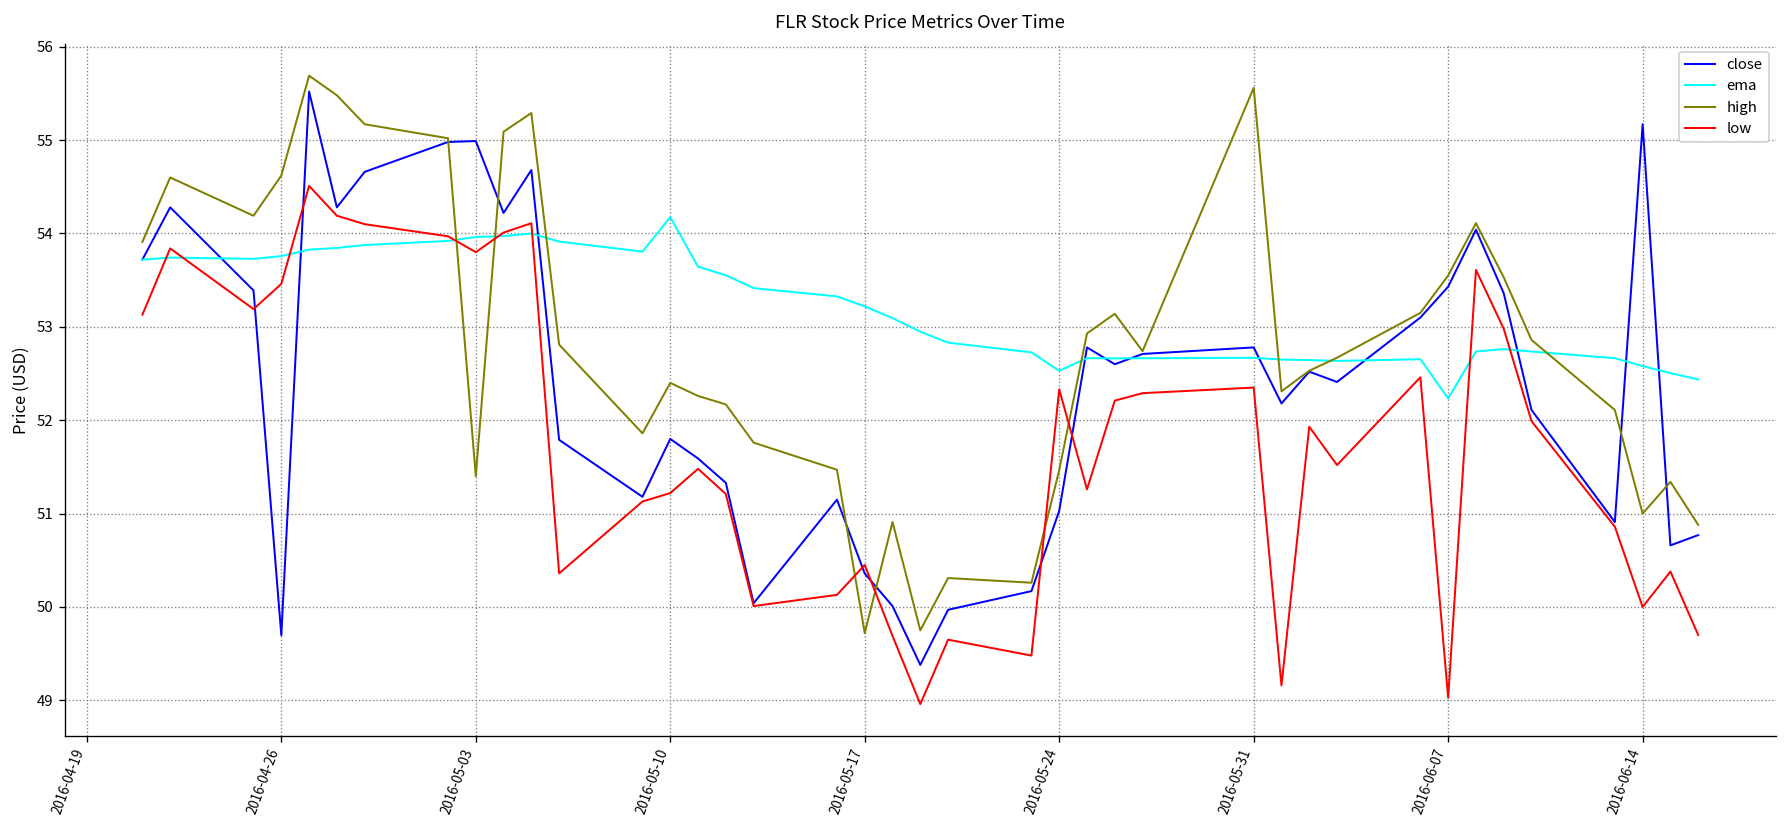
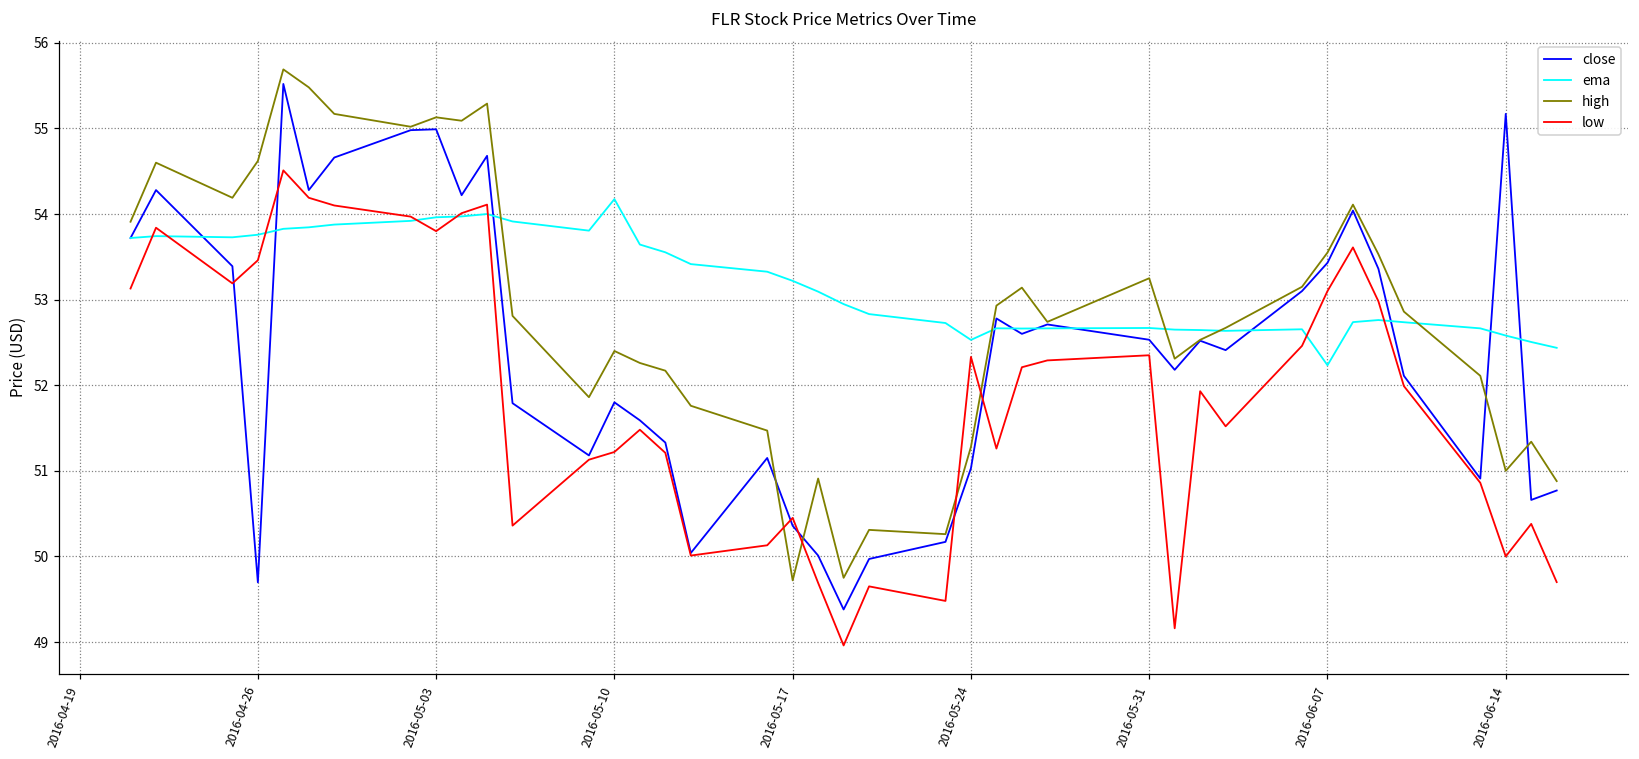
  {
    "close": {
      "2016-04-26": 49.7,
      "2016-05-03": 55.0,
      "2016-05-10": 51.8,
      "2016-05-17": 50.4,
      "2016-05-24": 51.0,
-     "2016-05-31": 52.8,
+     "2016-05-31": 52.5,
      "2016-06-07": 53.4,
      "2016-06-14": 55.2
    },
    "ema": {
      "2016-04-26": 53.8,
      "2016-05-03": 54.0,
      "2016-05-10": 54.2,
      "2016-05-17": 53.2,
      "2016-05-24": 52.5,
      "2016-05-31": 52.7,
      "2016-06-07": 52.2,
      "2016-06-14": 52.6
    },
    "high": {
      "2016-04-26": 54.6,
-     "2016-05-03": 51.4,
+     "2016-05-03": 55.1,
      "2016-05-10": 52.4,
      "2016-05-17": 49.7,
-     "2016-05-24": 51.5,
-     "2016-05-31": 55.6,
+     "2016-05-24": 51.3,
+     "2016-05-31": 53.3,
      "2016-06-07": 53.5,
      "2016-06-14": 51.0
    },
    "low": {
      "2016-04-26": 53.5,
      "2016-05-03": 53.8,
      "2016-05-10": 51.2,
      "2016-05-17": 50.5,
      "2016-05-24": 52.3,
      "2016-05-31": 52.3,
-     "2016-06-07": 49.0,
+     "2016-06-07": 53.1,
      "2016-06-14": 50.0
    }
  }
